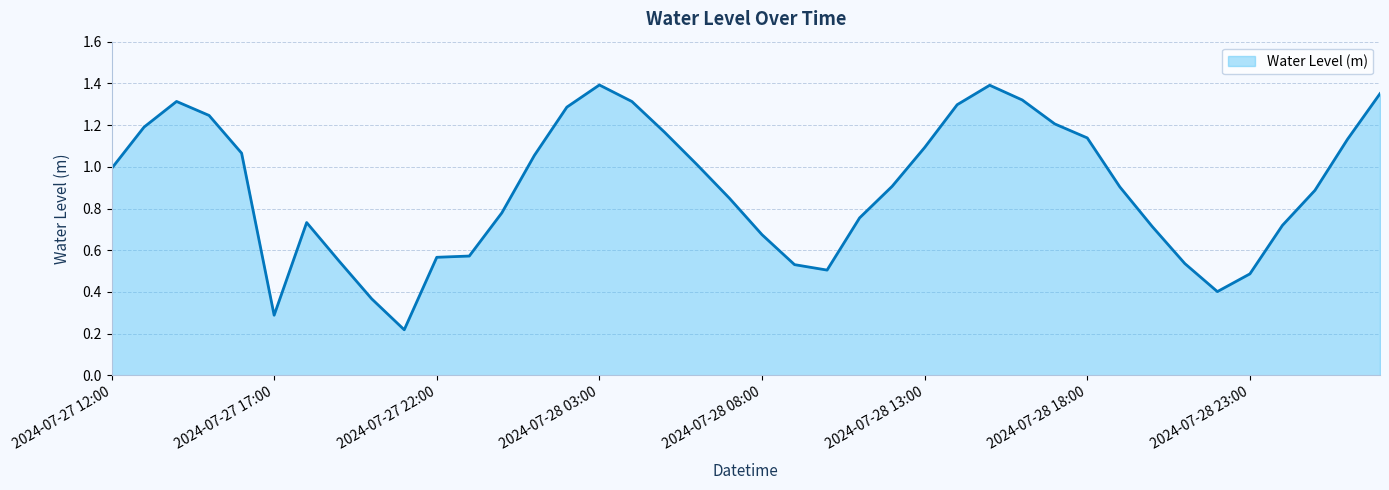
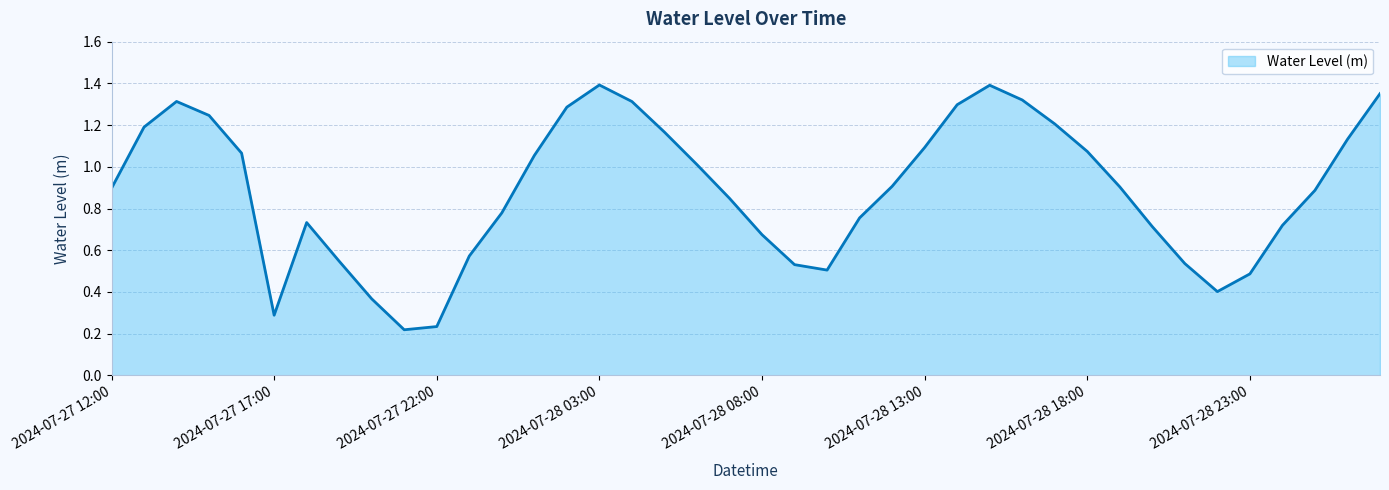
  {
-   "2024-07-27 12:00": 0.99,
+   "2024-07-27 12:00": 0.90,
    "2024-07-27 17:00": 0.29,
-   "2024-07-27 22:00": 0.57,
+   "2024-07-27 22:00": 0.23,
    "2024-07-28 03:00": 1.39,
    "2024-07-28 08:00": 0.67,
    "2024-07-28 13:00": 1.09,
-   "2024-07-28 18:00": 1.14,
+   "2024-07-28 18:00": 1.07,
    "2024-07-28 23:00": 0.49
  }
